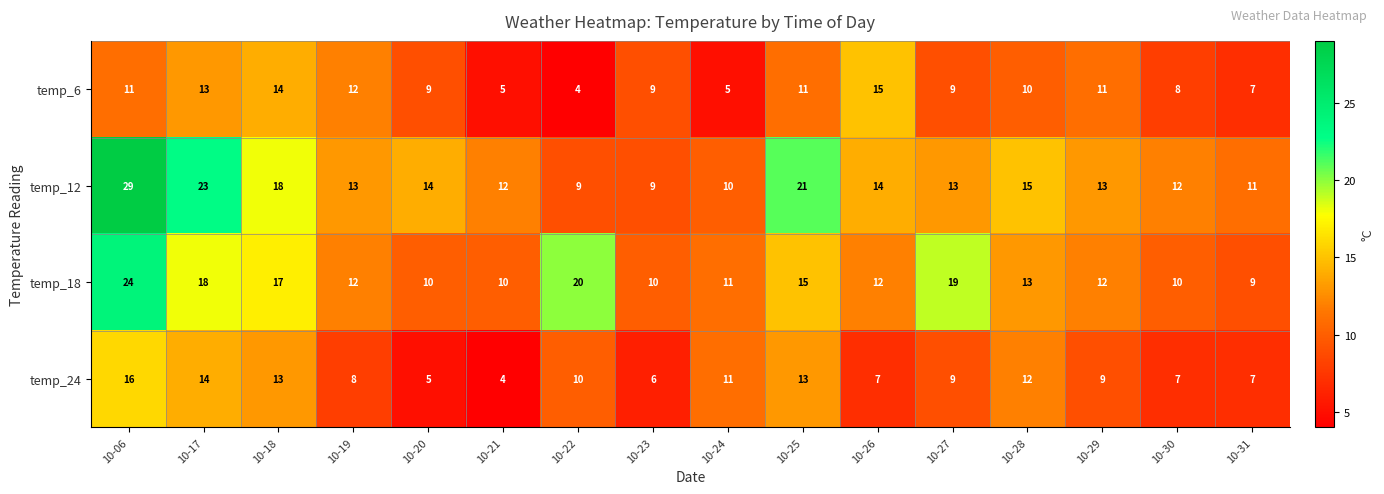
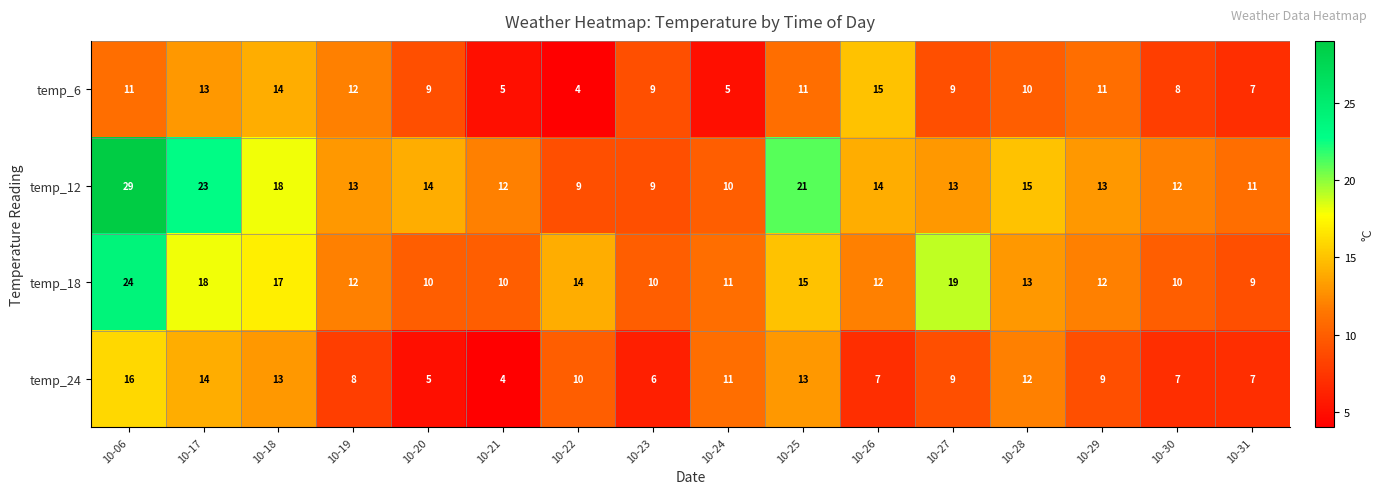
  {
    "temp_6": {
      "10-06": 11,
      "10-17": 13,
      "10-18": 14,
      "10-19": 12,
      "10-20": 9,
      "10-21": 5,
      "10-22": 4,
      "10-23": 9,
      "10-24": 5,
      "10-25": 11,
      "10-26": 15,
      "10-27": 9,
      "10-28": 10,
      "10-29": 11,
      "10-30": 8,
      "10-31": 7
    },
    "temp_12": {
      "10-06": 29,
      "10-17": 23,
      "10-18": 18,
      "10-19": 13,
      "10-20": 14,
      "10-21": 12,
      "10-22": 9,
      "10-23": 9,
      "10-24": 10,
      "10-25": 21,
      "10-26": 14,
      "10-27": 13,
      "10-28": 15,
      "10-29": 13,
      "10-30": 12,
      "10-31": 11
    },
    "temp_18": {
      "10-06": 24,
      "10-17": 18,
      "10-18": 17,
      "10-19": 12,
      "10-20": 10,
      "10-21": 10,
-     "10-22": 20,
+     "10-22": 14,
      "10-23": 10,
      "10-24": 11,
      "10-25": 15,
      "10-26": 12,
      "10-27": 19,
      "10-28": 13,
      "10-29": 12,
      "10-30": 10,
      "10-31": 9
    },
    "temp_24": {
      "10-06": 16,
      "10-17": 14,
      "10-18": 13,
      "10-19": 8,
      "10-20": 5,
      "10-21": 4,
      "10-22": 10,
      "10-23": 6,
      "10-24": 11,
      "10-25": 13,
      "10-26": 7,
      "10-27": 9,
      "10-28": 12,
      "10-29": 9,
      "10-30": 7,
      "10-31": 7
    }
  }
